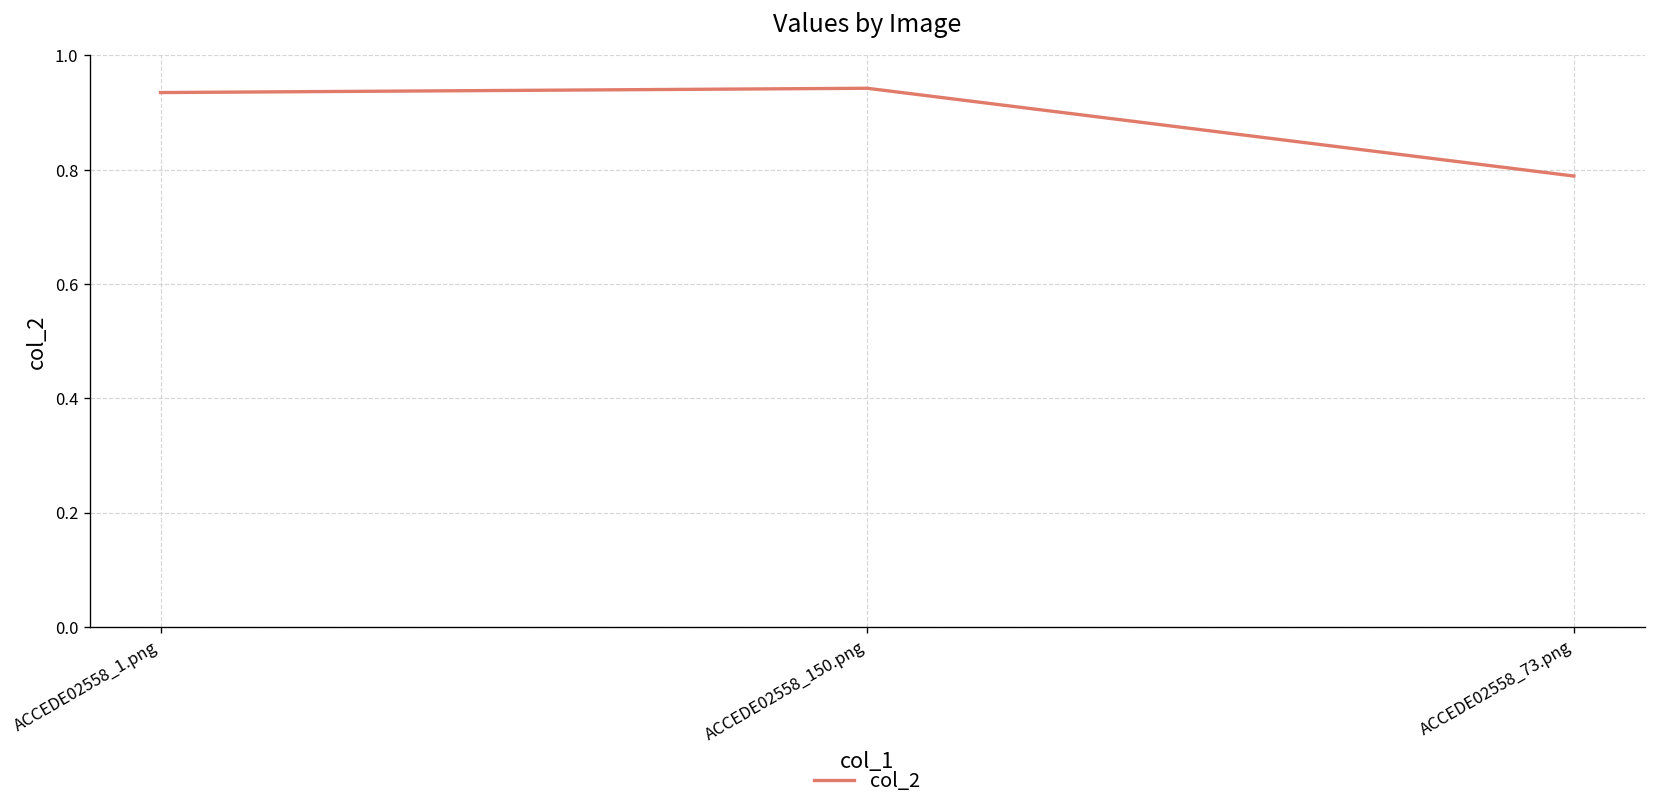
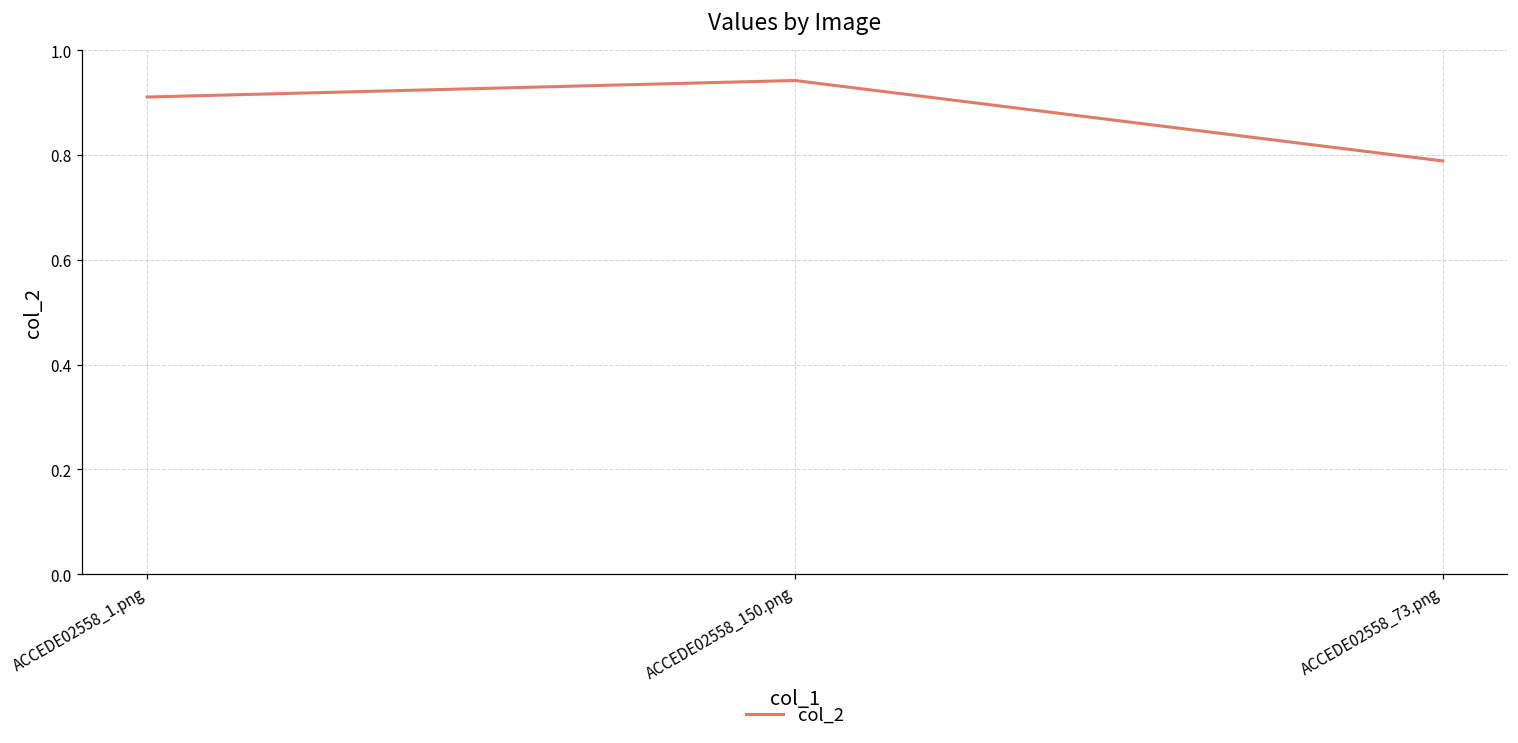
  {
-   "ACCEDE02558_1.png": 0.93,
+   "ACCEDE02558_1.png": 0.91,
    "ACCEDE02558_150.png": 0.94,
    "ACCEDE02558_73.png": 0.79
  }
